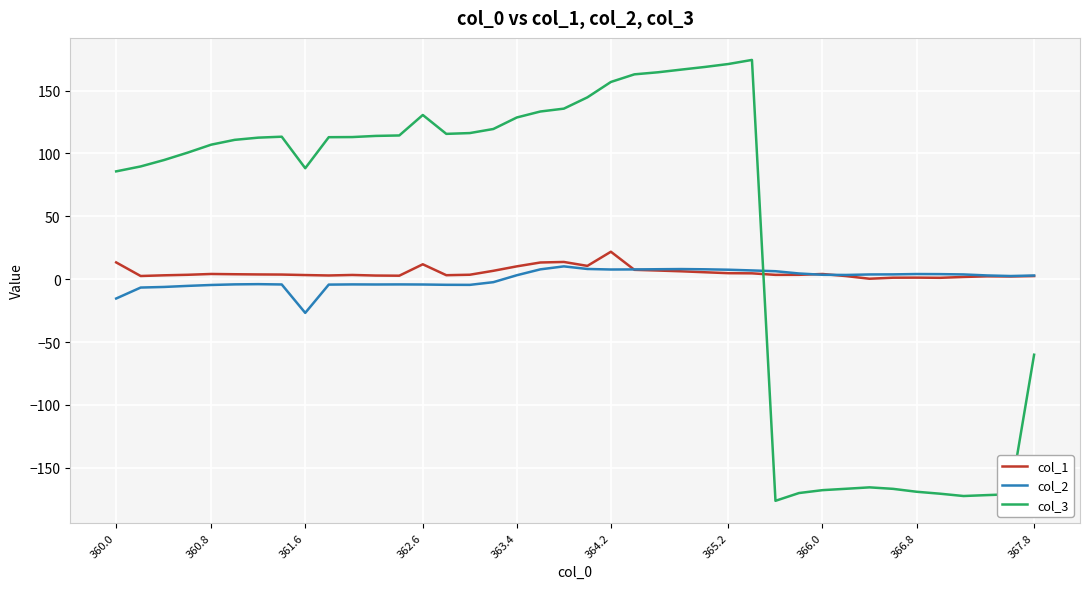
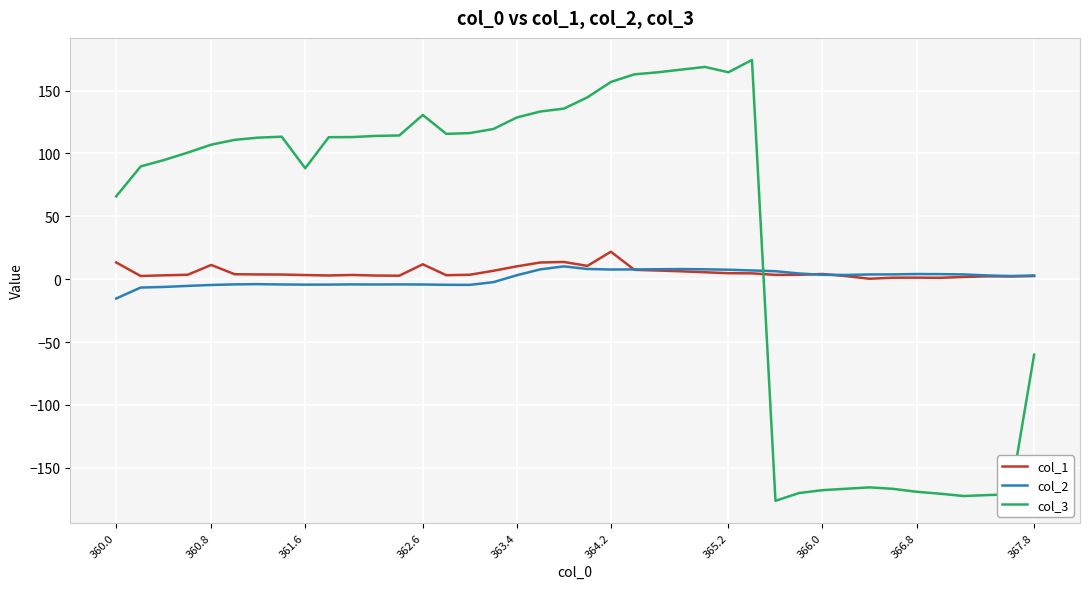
  {
    "col_1": {
      "360.0": 13,
-     "360.8": 4,
+     "360.8": 11,
      "361.6": 3,
      "362.6": 12,
      "363.4": 10,
      "364.2": 22,
      "365.2": 5,
      "366.8": 1
    },
    "col_2": {
      "360.0": -15,
      "360.8": -5,
-     "361.6": -27,
+     "361.6": -4,
      "362.6": -4,
      "363.4": 3,
      "364.2": 8,
      "365.2": 8,
      "366.8": 4
    },
    "col_3": {
-     "360.0": 86,
+     "360.0": 66,
      "360.8": 107,
      "361.6": 88,
      "362.6": 131,
      "363.4": 129,
      "364.2": 157,
-     "365.2": 171,
+     "365.2": 164,
      "366.0": -168,
      "366.8": -169,
      "367.8": -60
    }
  }
